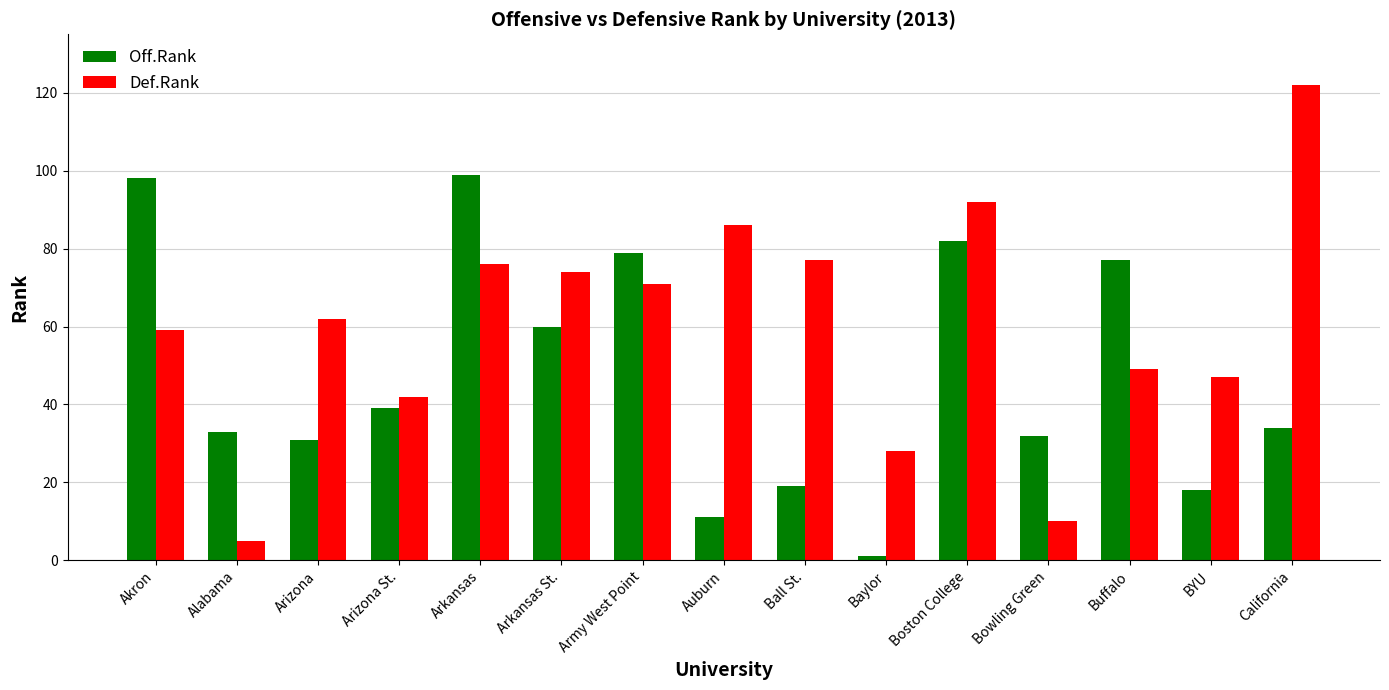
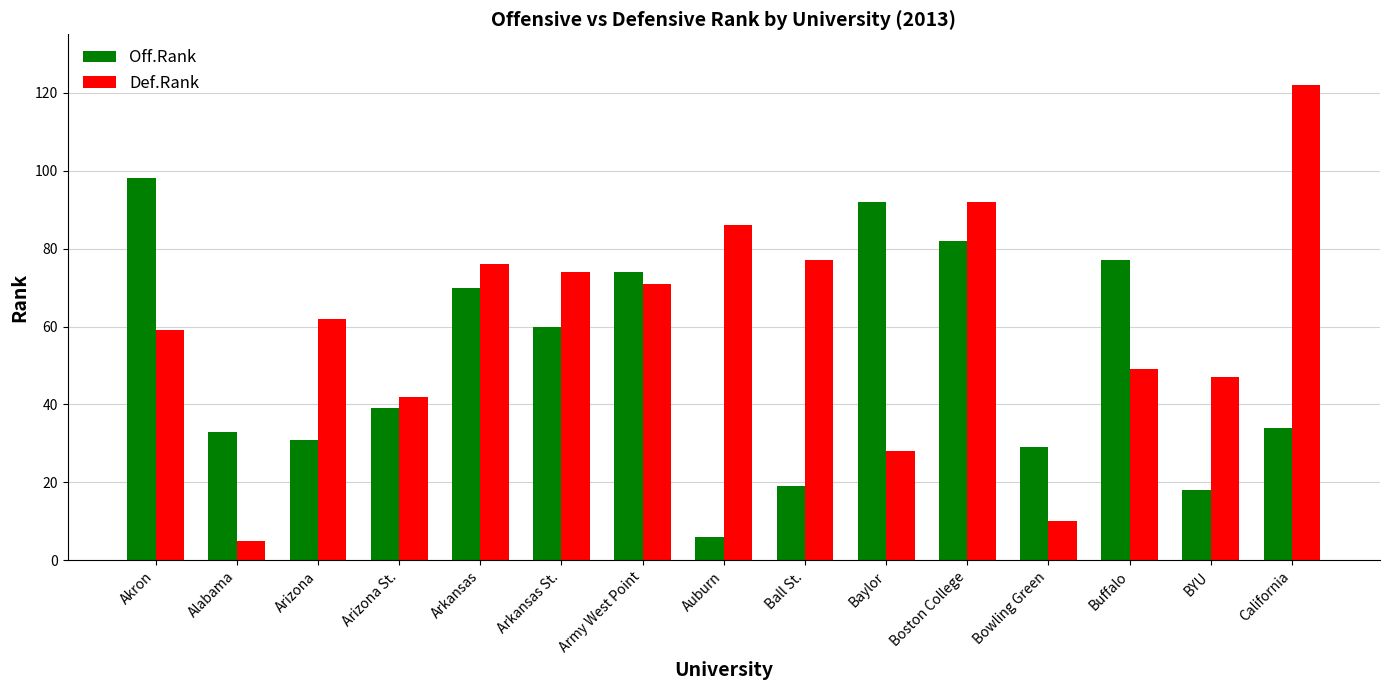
  {
    "Off.Rank": {
      "Akron": 98,
      "Alabama": 33,
      "Arizona": 31,
      "Arizona St.": 39,
-     "Arkansas": 99,
+     "Arkansas": 70,
      "Arkansas St.": 60,
-     "Army West Point": 79,
-     "Auburn": 11,
+     "Army West Point": 74,
+     "Auburn": 6,
      "Ball St.": 19,
-     "Baylor": 1,
+     "Baylor": 92,
      "Boston College": 82,
-     "Bowling Green": 32,
+     "Bowling Green": 29,
      "Buffalo": 77,
      "BYU": 18,
      "California": 34
    },
    "Def.Rank": {
      "Akron": 59,
      "Alabama": 5,
      "Arizona": 62,
      "Arizona St.": 42,
      "Arkansas": 76,
      "Arkansas St.": 74,
      "Army West Point": 71,
      "Auburn": 86,
      "Ball St.": 77,
      "Baylor": 28,
      "Boston College": 92,
      "Bowling Green": 10,
      "Buffalo": 49,
      "BYU": 47,
      "California": 122
    }
  }
